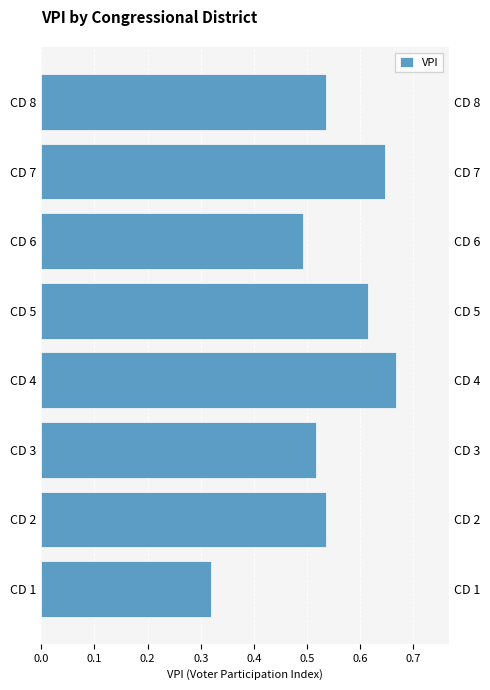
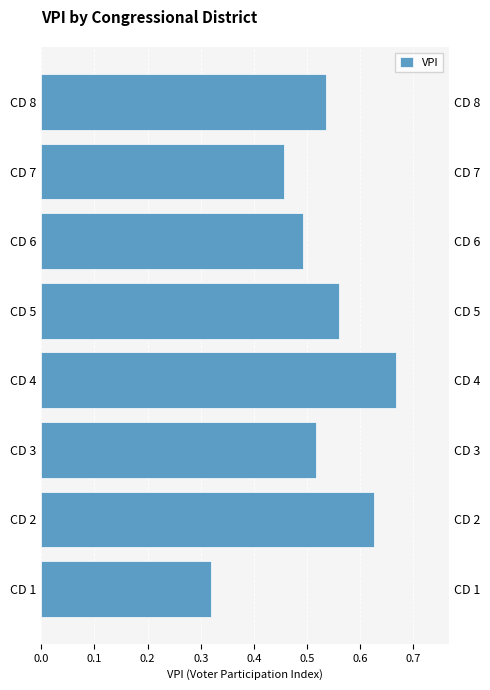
  {
    "CD 8": 0.54,
-   "CD 7": 0.65,
+   "CD 7": 0.46,
    "CD 6": 0.49,
-   "CD 5": 0.62,
+   "CD 5": 0.56,
    "CD 4": 0.67,
    "CD 3": 0.52,
-   "CD 2": 0.54,
+   "CD 2": 0.63,
    "CD 1": 0.32
  }
